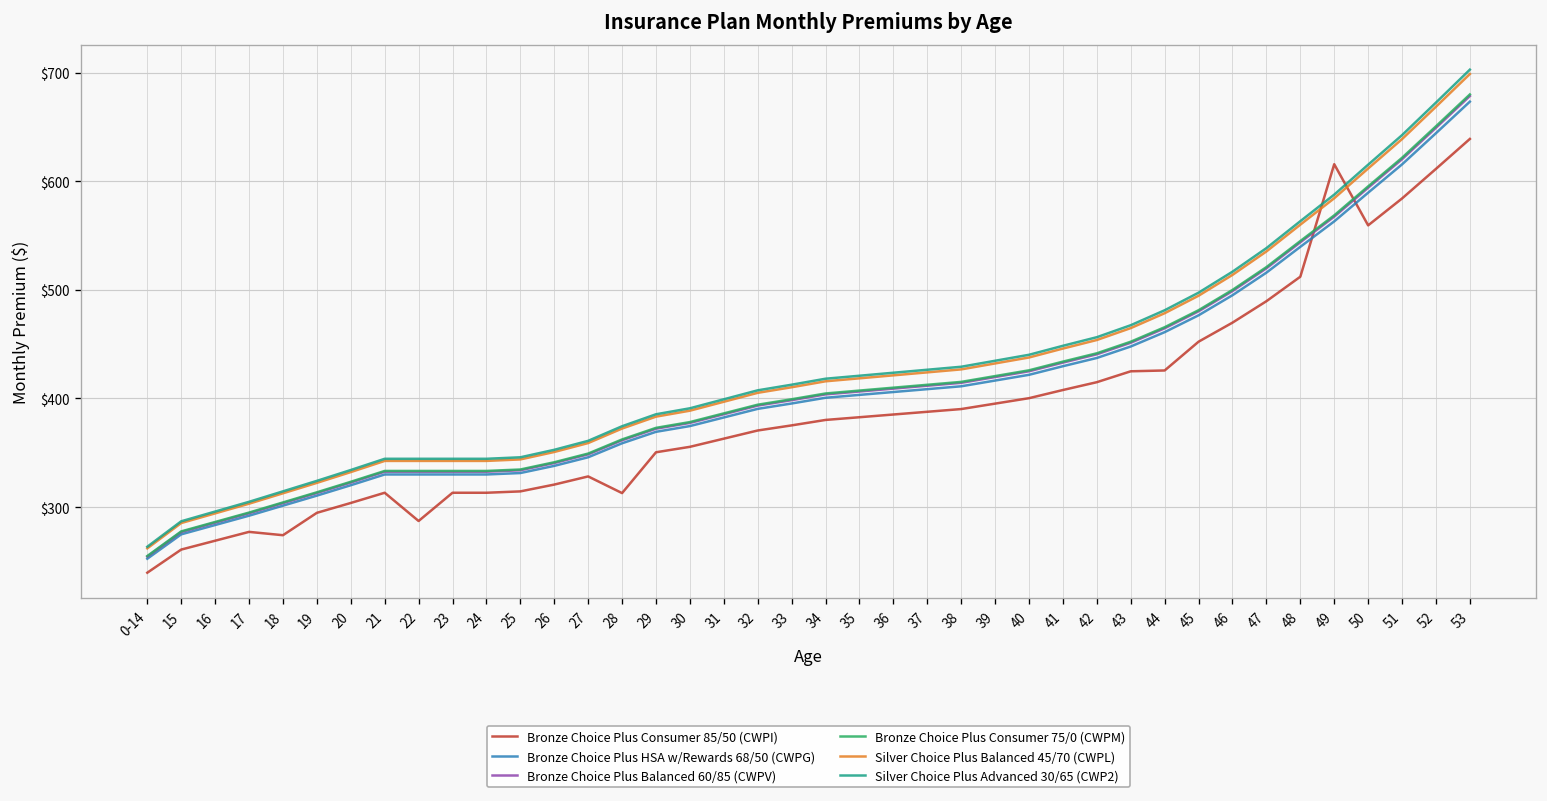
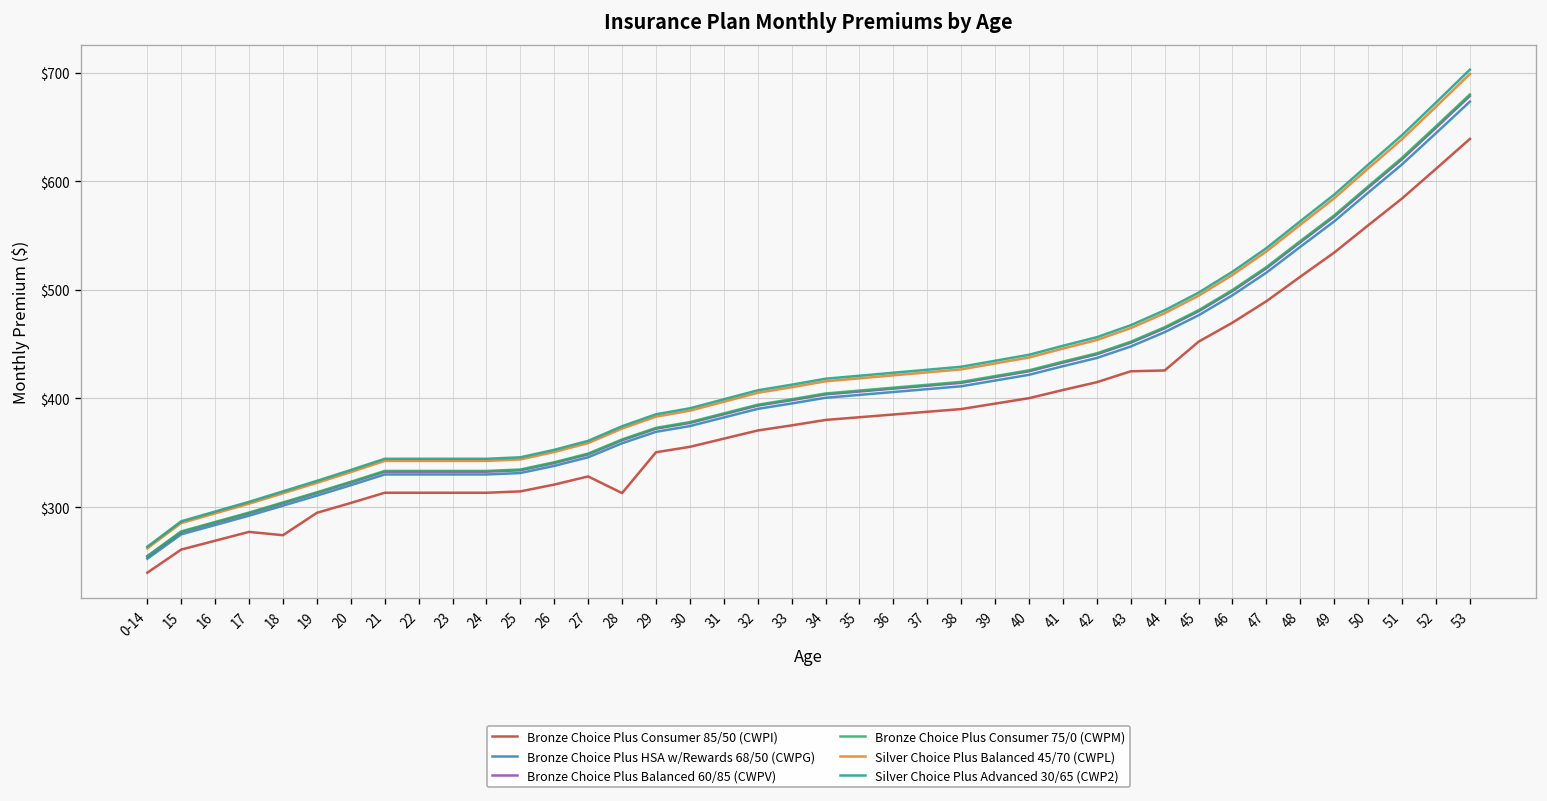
  {
    "Bronze Choice Plus Consumer 85/50 (CWPI)": {
      "0-14": "$240",
      "15": "$260",
      "16": "$270",
      "17": "$280",
      "18": "$270",
      "19": "$290",
      "20": "$300",
      "21": "$310",
-     "22": "$290",
+     "22": "$310",
      "23": "$310",
      "24": "$310",
      "25": "$310",
      "26": "$320",
      "27": "$330",
      "28": "$310",
      "29": "$350",
      "30": "$360",
      "31": "$360",
      "32": "$370",
      "33": "$380",
      "34": "$380",
      "35": "$380",
      "36": "$390",
      "37": "$390",
      "38": "$390",
      "39": "$400",
      "40": "$400",
      "41": "$410",
      "42": "$420",
      "43": "$430",
      "44": "$430",
      "45": "$450",
      "46": "$470",
      "47": "$490",
      "48": "$510",
-     "49": "$620",
+     "49": "$530",
      "50": "$560",
      "51": "$580",
      "52": "$610",
      "53": "$640"
    },
    "Bronze Choice Plus HSA w/Rewards 68/50 (CWPG)": {
      "30": "$370",
      "31": "$380",
      "32": "$390",
      "33": "$400",
      "34": "$400",
      "35": "$400",
      "36": "$410",
      "37": "$410",
      "38": "$410",
      "39": "$420",
      "40": "$420",
      "41": "$430",
      "42": "$440",
      "43": "$450",
      "44": "$460",
      "45": "$480",
      "46": "$500",
      "47": "$520",
      "48": "$540",
      "49": "$560",
      "50": "$590",
      "51": "$620",
      "52": "$640",
      "53": "$670"
    },
    "Silver Choice Plus Balanced 45/70 (CWPL)": {
      "46": "$510",
      "47": "$540",
      "48": "$560",
      "49": "$580",
      "50": "$610",
      "51": "$640",
      "52": "$670",
      "53": "$700"
    }
  }
